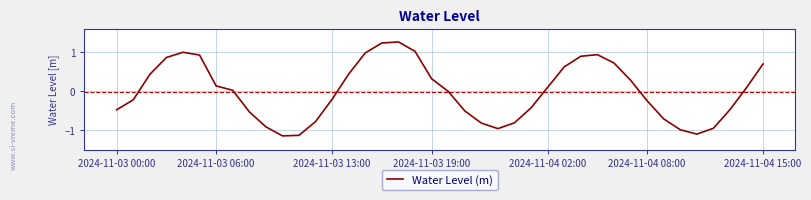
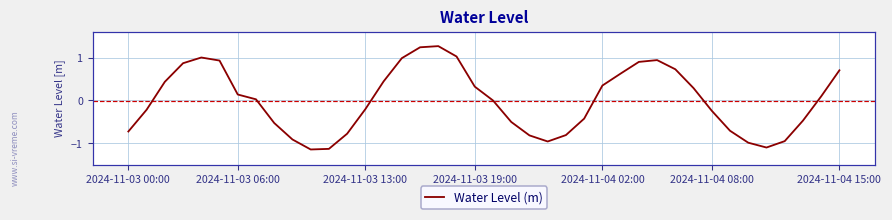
  {
-   "2024-11-03 00:00": -0.5,
+   "2024-11-03 00:00": -0.7,
    "2024-11-03 06:00": 0.1,
    "2024-11-03 13:00": -0.2,
    "2024-11-03 19:00": 0.3,
-   "2024-11-04 02:00": 0.1,
+   "2024-11-04 02:00": 0.3,
    "2024-11-04 08:00": -0.2,
    "2024-11-04 15:00": 0.7
  }
